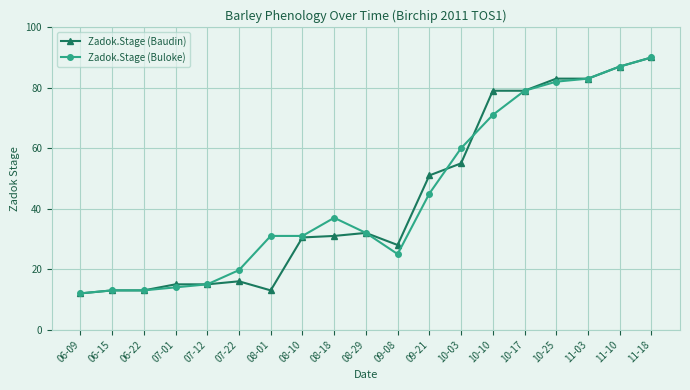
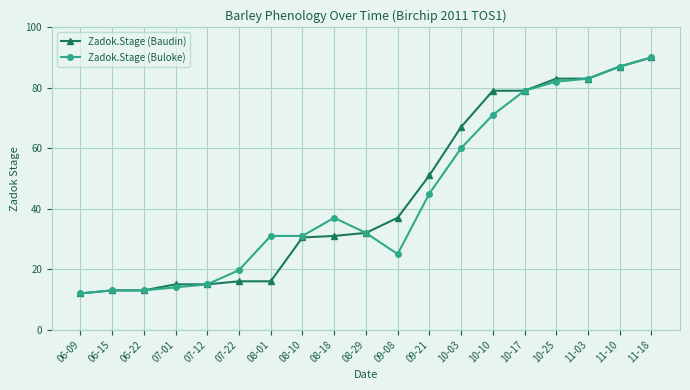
  {
    "Zadok.Stage (Baudin)": {
      "07-01": 15,
      "07-22": 16,
-     "08-01": 13,
+     "08-01": 16,
      "08-18": 31,
-     "09-08": 28,
+     "09-08": 37,
      "09-21": 51,
-     "10-03": 55,
+     "10-03": 67,
      "10-10": 79,
      "10-25": 83
    },
    "Zadok.Stage (Buloke)": {
      "07-01": 14,
      "07-22": 20,
      "08-01": 31,
      "08-18": 37,
      "09-08": 25,
      "09-21": 45,
      "10-03": 60,
      "10-10": 71,
      "10-25": 82
    }
  }
